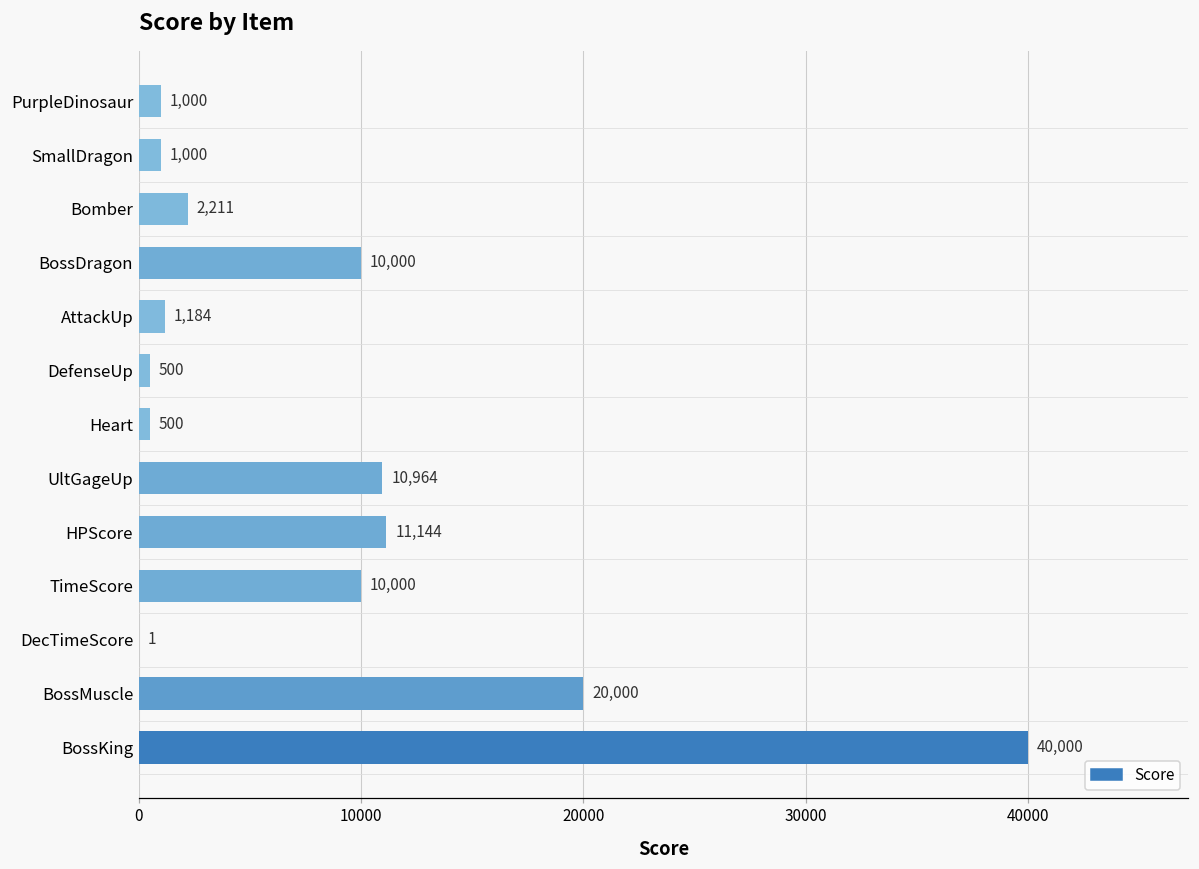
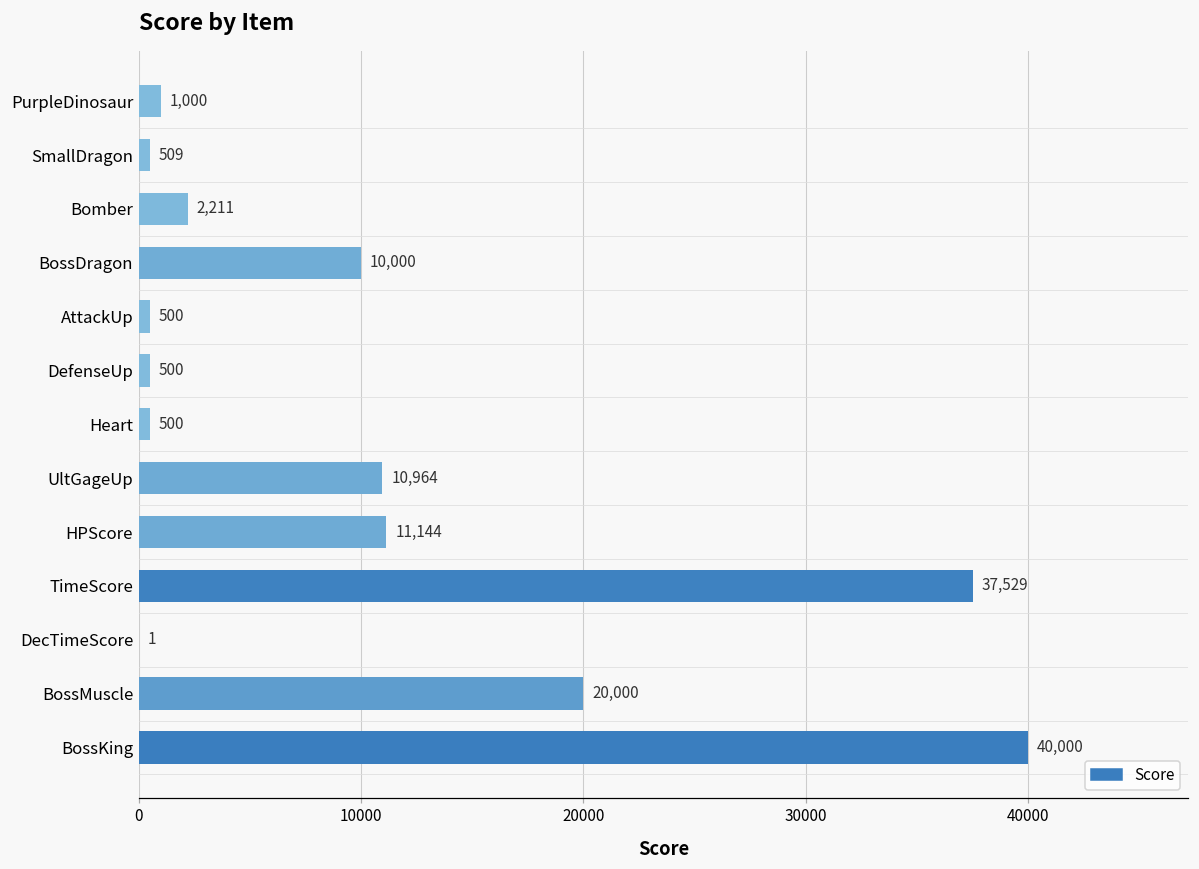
  {
    "PurpleDinosaur": "1,000",
-   "SmallDragon": "1,000",
+   "SmallDragon": "509",
    "Bomber": "2,211",
    "BossDragon": "10,000",
-   "AttackUp": "1,184",
+   "AttackUp": "500",
    "DefenseUp": "500",
    "Heart": "500",
    "UltGageUp": "10,964",
    "HPScore": "11,144",
-   "TimeScore": "10,000",
+   "TimeScore": "37,529",
    "DecTimeScore": "1",
    "BossMuscle": "20,000",
    "BossKing": "40,000"
  }
